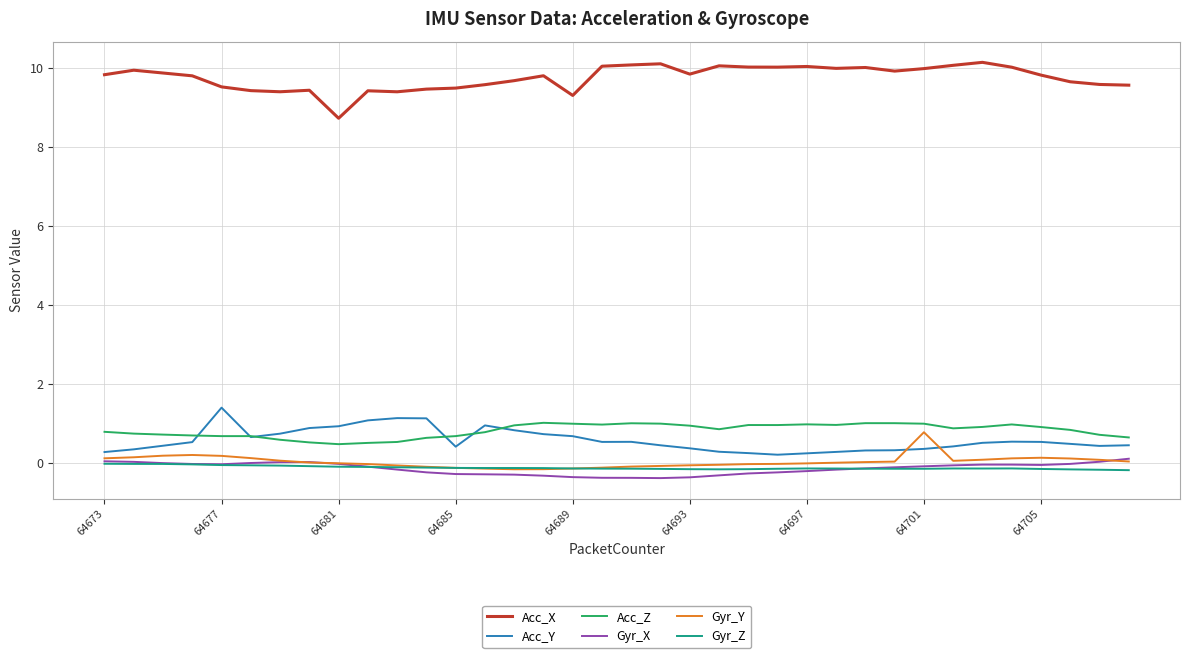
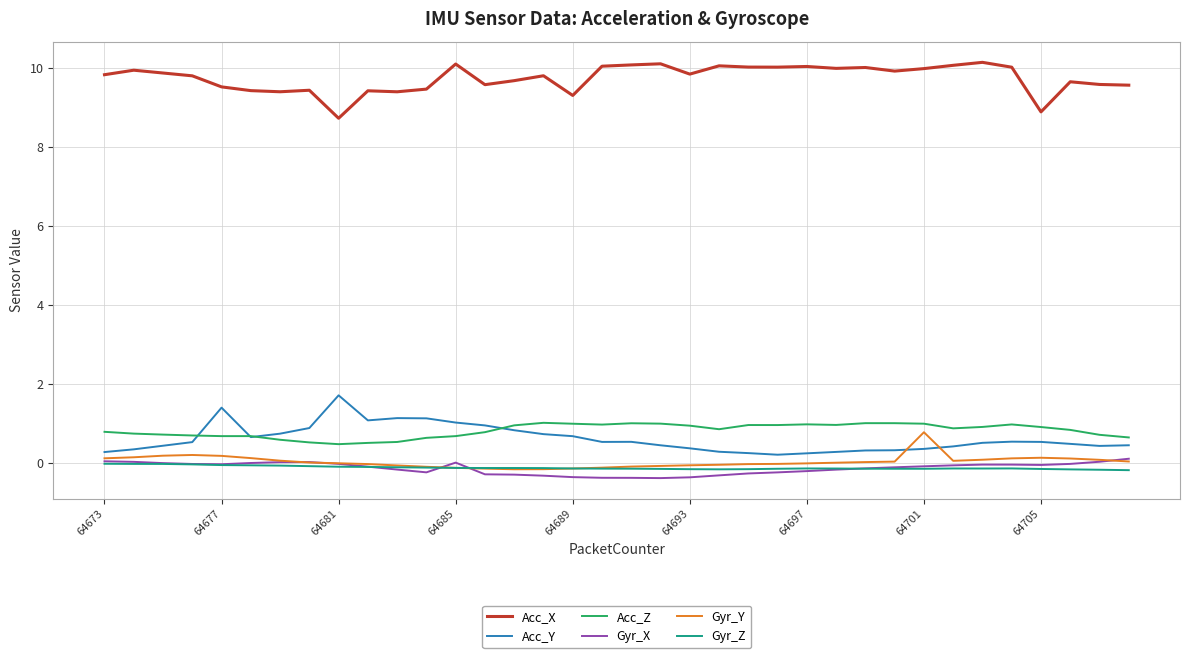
  {
    "Acc_X": {
      "64673": 9.8,
      "64677": 9.5,
      "64681": 8.7,
-     "64685": 9.5,
+     "64685": 10.1,
      "64689": 9.3,
      "64693": 9.9,
      "64697": 10.0,
      "64701": 10.0,
-     "64705": 9.8
+     "64705": 8.9
    },
    "Acc_Y": {
      "64673": 0.3,
      "64677": 1.4,
-     "64681": 0.9,
-     "64685": 0.4,
+     "64681": 1.7,
+     "64685": 1.0,
      "64689": 0.7,
      "64693": 0.4,
      "64697": 0.2,
      "64701": 0.3,
      "64705": 0.5
    },
    "Gyr_X": {
-     "64685": -0.3,
+     "64685": 0.0,
      "64689": -0.4,
      "64693": -0.4,
      "64697": -0.2,
      "64705": -0.1
    },
    "Gyr_Y": {
      "64673": 0.1,
      "64677": 0.2,
      "64693": -0.1,
      "64697": 0.0,
      "64701": 0.8,
      "64705": 0.1
    }
  }
